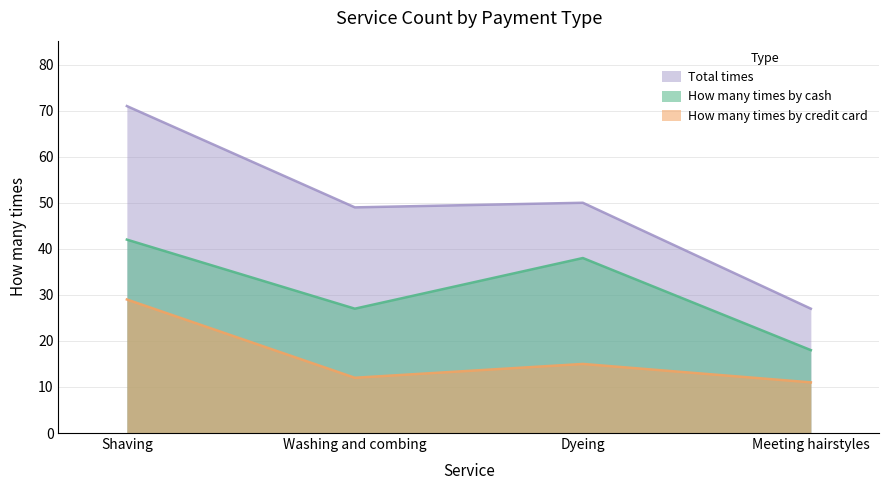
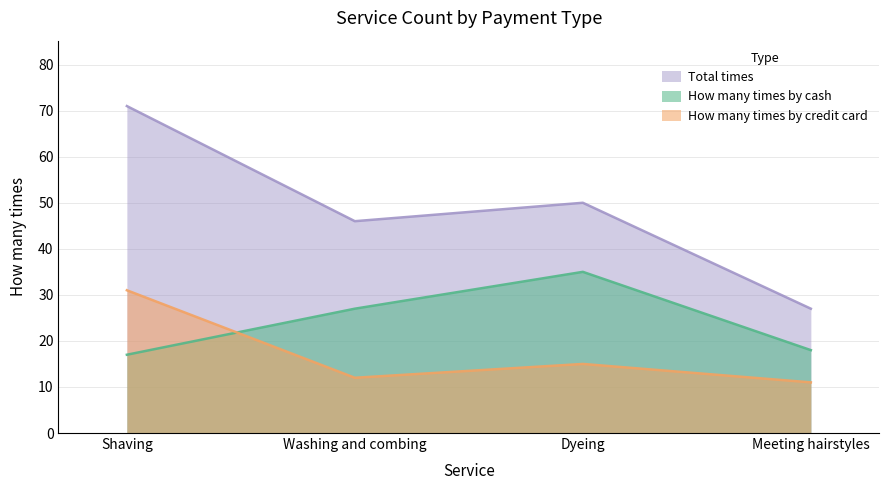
  {
    "Total times": {
      "Shaving": 71,
-     "Washing and combing": 49,
+     "Washing and combing": 46,
      "Dyeing": 50,
      "Meeting hairstyles": 27
    },
    "How many times by cash": {
-     "Shaving": 42,
+     "Shaving": 17,
      "Washing and combing": 27,
-     "Dyeing": 38,
+     "Dyeing": 35,
      "Meeting hairstyles": 18
    },
    "How many times by credit card": {
-     "Shaving": 29,
+     "Shaving": 31,
      "Washing and combing": 12,
      "Dyeing": 15,
      "Meeting hairstyles": 11
    }
  }
